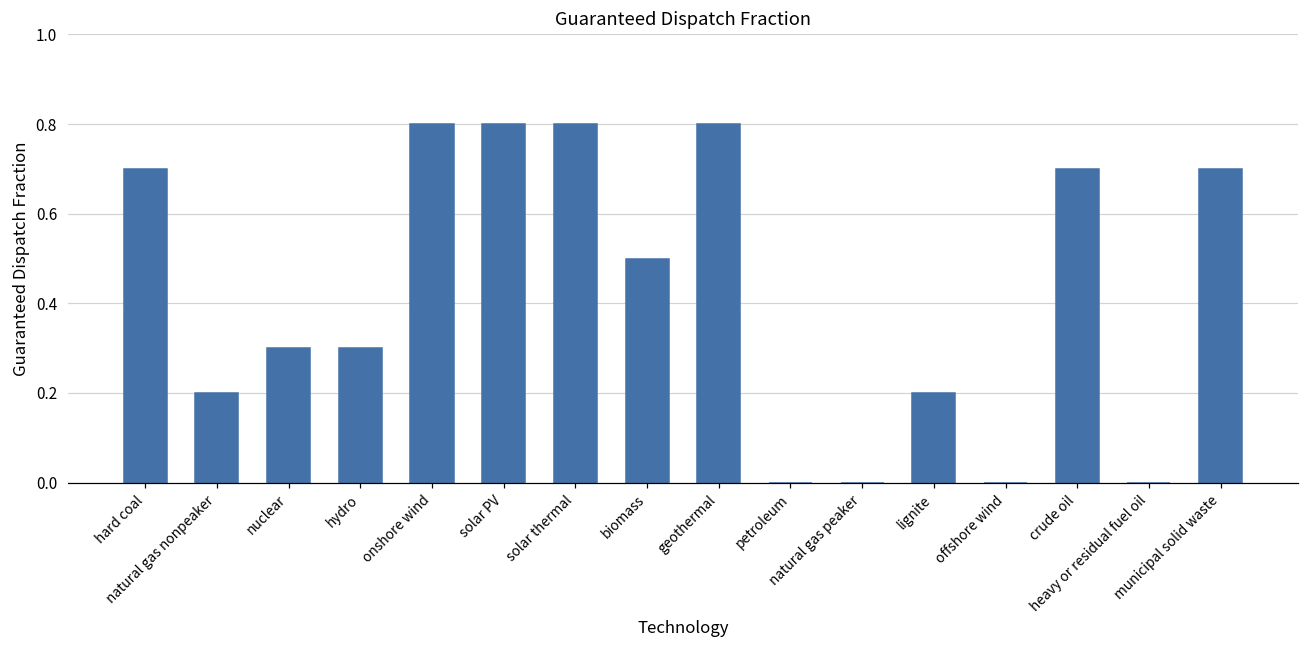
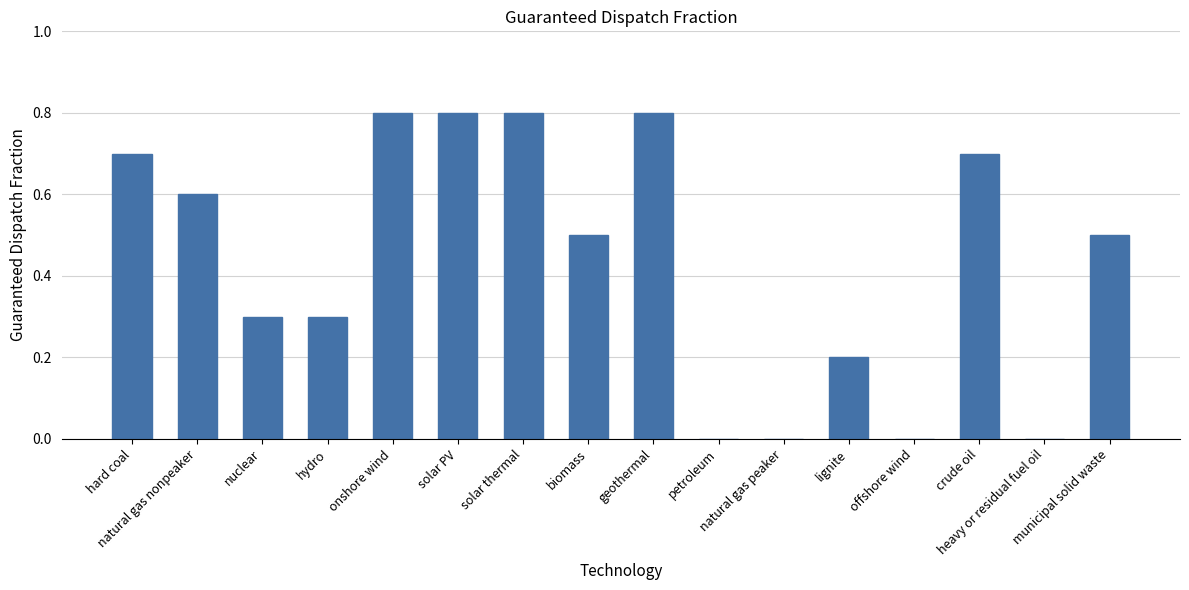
  {
    "hard coal": 0.7,
-   "natural gas nonpeaker": 0.2,
+   "natural gas nonpeaker": 0.6,
    "nuclear": 0.3,
    "hydro": 0.3,
    "onshore wind": 0.8,
    "solar PV": 0.8,
    "solar thermal": 0.8,
    "biomass": 0.5,
    "geothermal": 0.8,
    "petroleum": 0.0,
    "natural gas peaker": 0.0,
    "lignite": 0.2,
    "offshore wind": 0.0,
    "crude oil": 0.7,
    "heavy or residual fuel oil": 0.0,
-   "municipal solid waste": 0.7
+   "municipal solid waste": 0.5
  }
